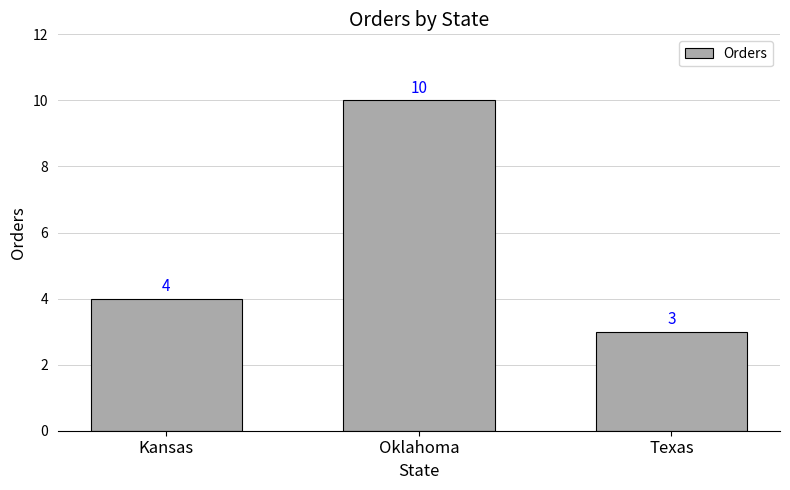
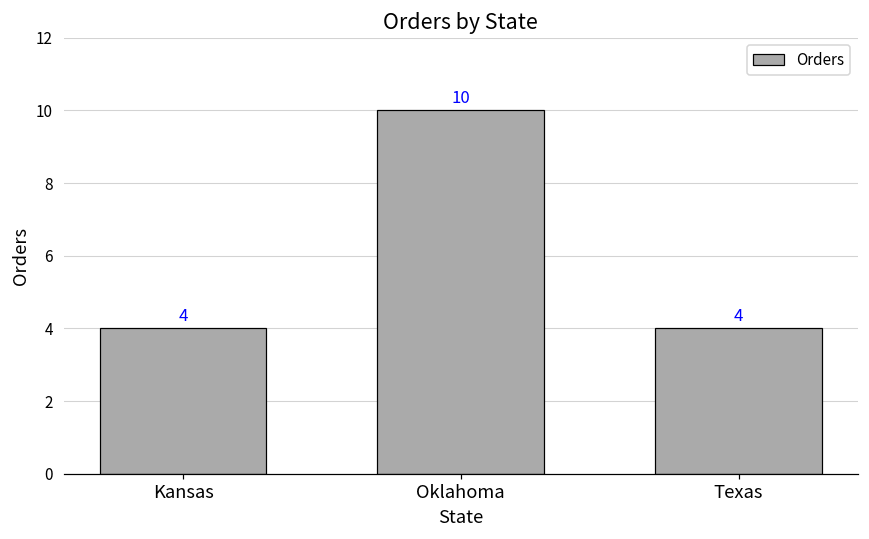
  {
    "Kansas": 4,
    "Oklahoma": 10,
-   "Texas": 3
+   "Texas": 4
  }
